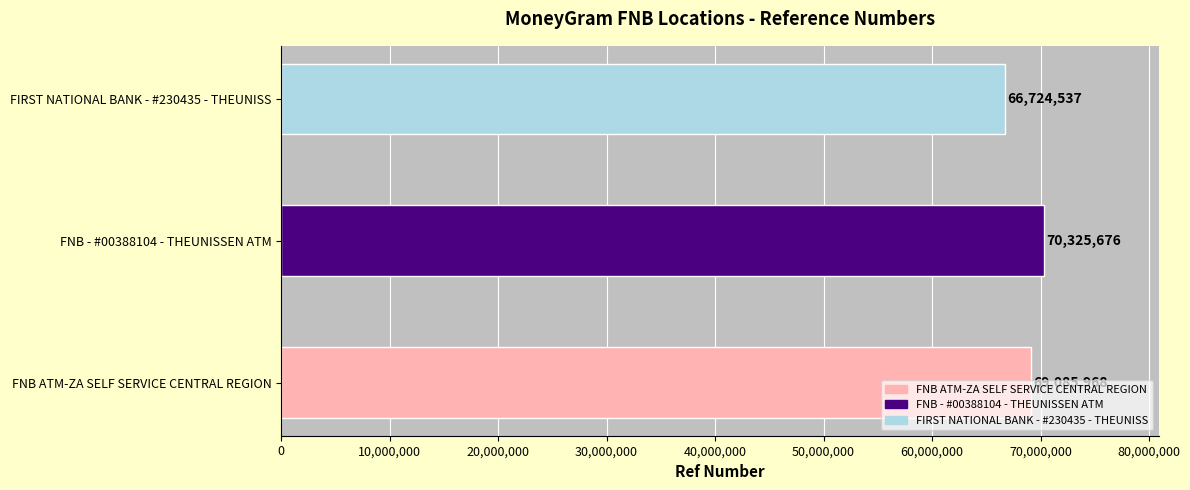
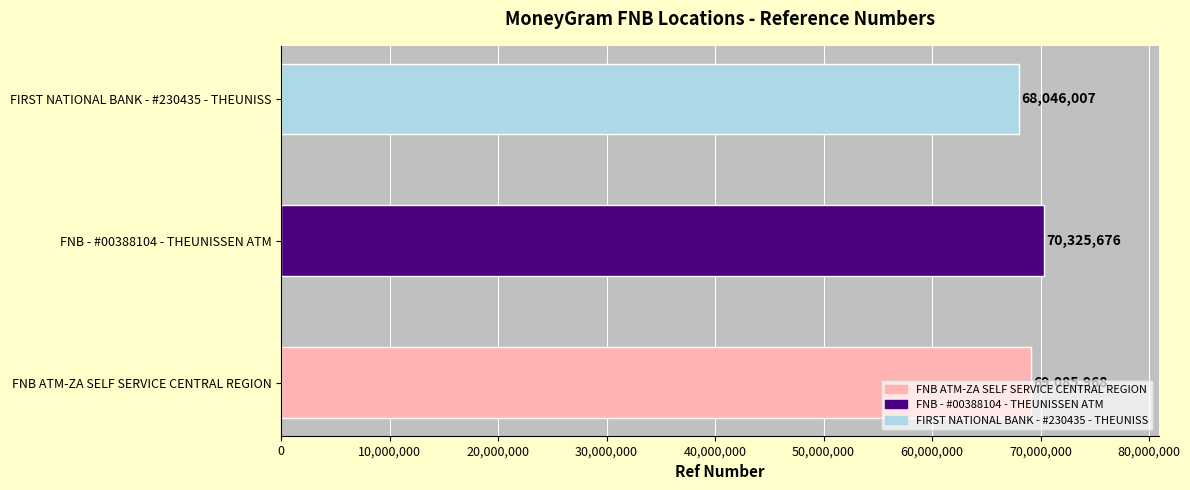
  {
-   "FIRST NATIONAL BANK - #230435 - THEUNISS": "66,724,537",
+   "FIRST NATIONAL BANK - #230435 - THEUNISS": "68,046,007",
    "FNB - #00388104 - THEUNISSEN ATM": "70,325,676"
  }
